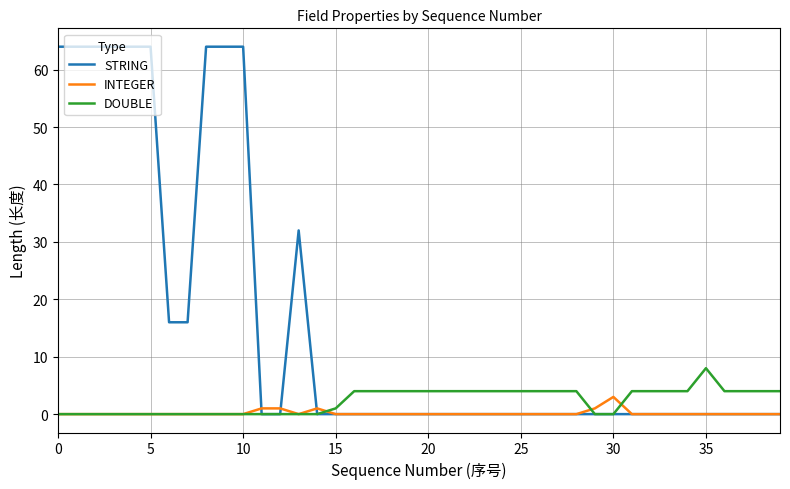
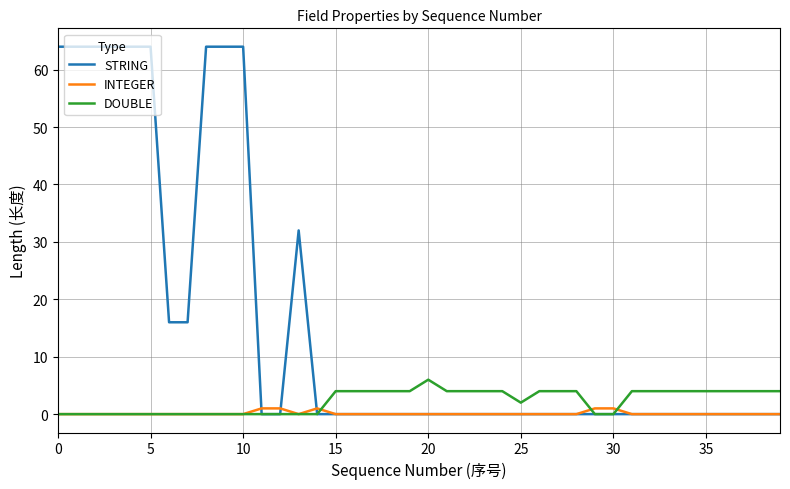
  {
    "STRING": {
      "0": 64,
      "10": 64
    },
    "INTEGER": {
-     "30": 3
+     "30": 1
    },
    "DOUBLE": {
-     "15": 1,
-     "20": 4,
-     "25": 4,
-     "35": 8
+     "15": 4,
+     "20": 6,
+     "25": 2,
+     "35": 4
    }
  }
